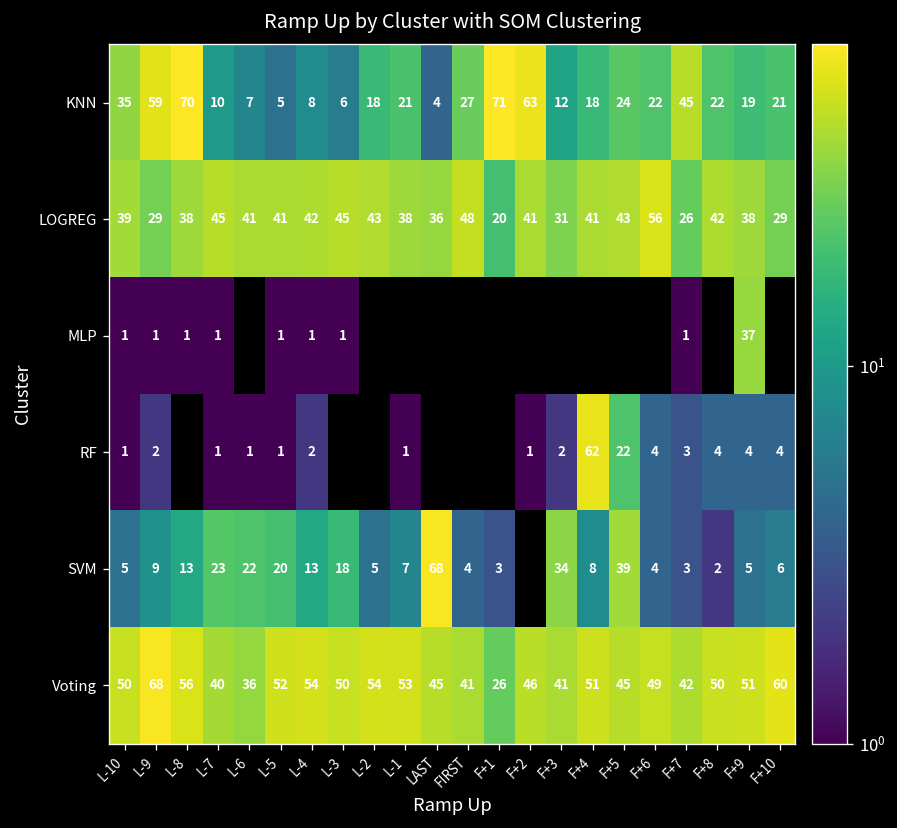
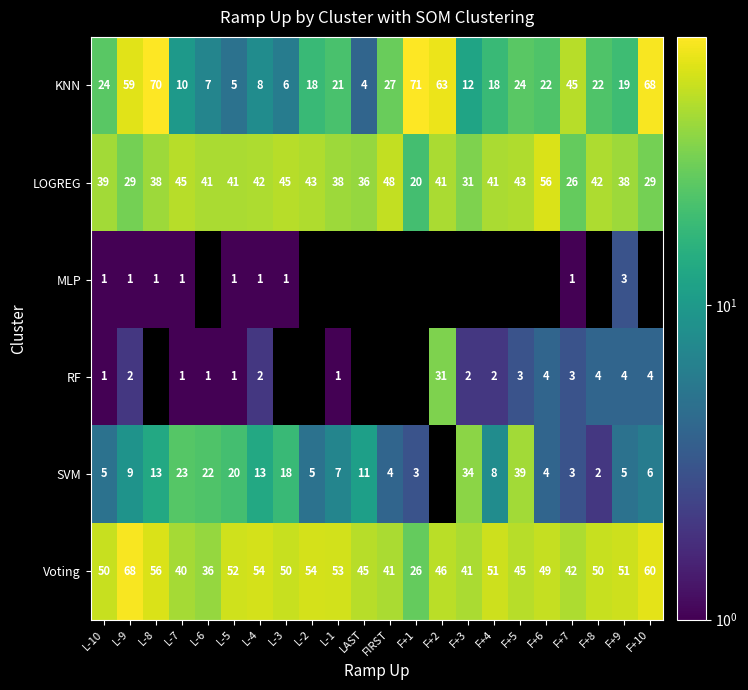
  {
    "KNN": {
-     "L-10": 35,
+     "L-10": 24,
      "L-9": 59,
      "L-8": 70,
      "L-7": 10,
      "L-6": 7,
      "L-5": 5,
      "L-4": 8,
      "L-3": 6,
      "L-2": 18,
      "L-1": 21,
      "LAST": 4,
      "FIRST": 27,
      "F+1": 71,
      "F+2": 63,
      "F+3": 12,
      "F+4": 18,
      "F+5": 24,
      "F+6": 22,
      "F+7": 45,
      "F+8": 22,
      "F+9": 19,
-     "F+10": 21
+     "F+10": 68
    },
    "LOGREG": {
      "L-10": 39,
      "L-9": 29,
      "L-8": 38,
      "L-7": 45,
      "L-6": 41,
      "L-5": 41,
      "L-4": 42,
      "L-3": 45,
      "L-2": 43,
      "L-1": 38,
      "LAST": 36,
      "FIRST": 48,
      "F+1": 20,
      "F+2": 41,
      "F+3": 31,
      "F+4": 41,
      "F+5": 43,
      "F+6": 56,
      "F+7": 26,
      "F+8": 42,
      "F+9": 38,
      "F+10": 29
    },
    "MLP": {
      "L-10": 1,
      "L-9": 1,
      "L-8": 1,
      "L-7": 1,
      "L-5": 1,
      "L-4": 1,
      "L-3": 1,
      "F+7": 1,
-     "F+9": 37
+     "F+9": 3
    },
    "RF": {
      "L-10": 1,
      "L-9": 2,
      "L-7": 1,
      "L-6": 1,
      "L-5": 1,
      "L-4": 2,
      "L-1": 1,
-     "F+2": 1,
+     "F+2": 31,
      "F+3": 2,
-     "F+4": 62,
-     "F+5": 22,
+     "F+4": 2,
+     "F+5": 3,
      "F+6": 4,
      "F+7": 3,
      "F+8": 4,
      "F+9": 4,
      "F+10": 4
    },
    "SVM": {
      "L-10": 5,
      "L-9": 9,
      "L-8": 13,
      "L-7": 23,
      "L-6": 22,
      "L-5": 20,
      "L-4": 13,
      "L-3": 18,
      "L-2": 5,
      "L-1": 7,
-     "LAST": 68,
+     "LAST": 11,
      "FIRST": 4,
      "F+1": 3,
      "F+3": 34,
      "F+4": 8,
      "F+5": 39,
      "F+6": 4,
      "F+7": 3,
      "F+8": 2,
      "F+9": 5,
      "F+10": 6
    },
    "Voting": {
      "L-10": 50,
      "L-9": 68,
      "L-8": 56,
      "L-7": 40,
      "L-6": 36,
      "L-5": 52,
      "L-4": 54,
      "L-3": 50,
      "L-2": 54,
      "L-1": 53,
      "LAST": 45,
      "FIRST": 41,
      "F+1": 26,
      "F+2": 46,
      "F+3": 41,
      "F+4": 51,
      "F+5": 45,
      "F+6": 49,
      "F+7": 42,
      "F+8": 50,
      "F+9": 51,
      "F+10": 60
    }
  }
